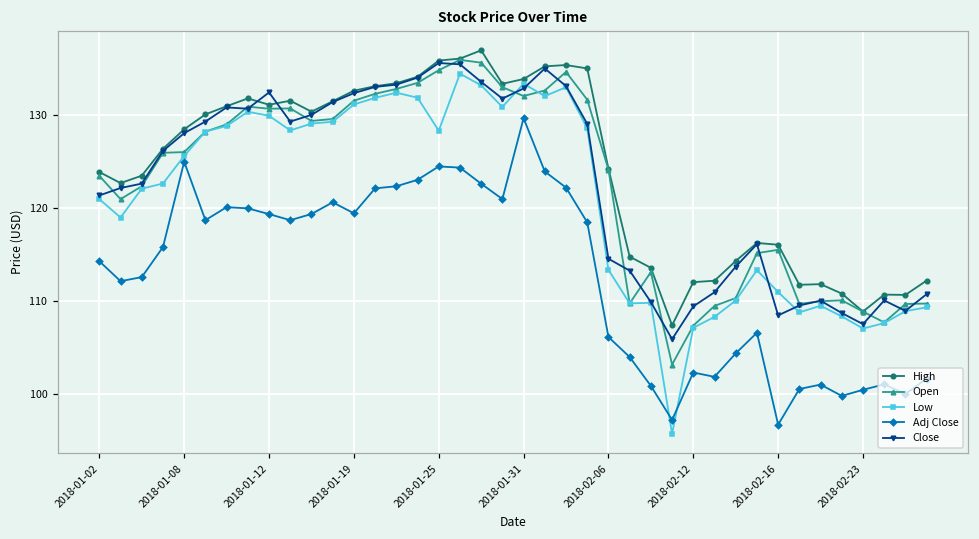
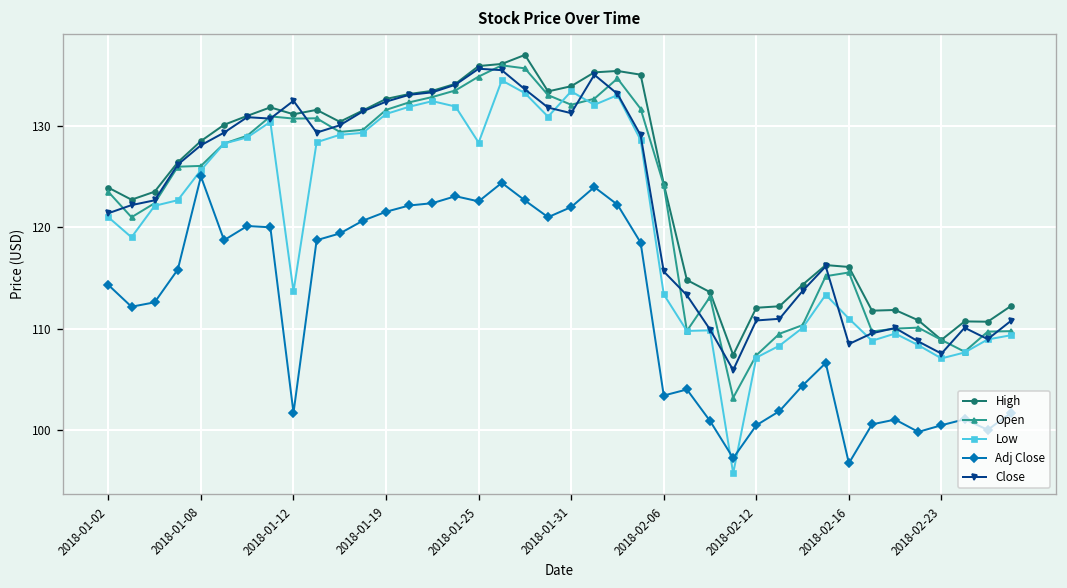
  {
    "Low": {
      "2018-01-02": 121,
      "2018-01-08": 126,
-     "2018-01-12": 130,
+     "2018-01-12": 114,
      "2018-01-19": 131,
      "2018-01-25": 128,
      "2018-01-31": 133,
      "2018-02-06": 113,
      "2018-02-16": 111,
      "2018-02-23": 107
    },
    "Adj Close": {
      "2018-01-02": 114,
      "2018-01-08": 125,
-     "2018-01-12": 119,
-     "2018-01-19": 119,
-     "2018-01-25": 125,
-     "2018-01-31": 130,
-     "2018-02-06": 106,
-     "2018-02-12": 102,
+     "2018-01-12": 102,
+     "2018-01-19": 122,
+     "2018-01-25": 123,
+     "2018-01-31": 122,
+     "2018-02-06": 103,
+     "2018-02-12": 100,
      "2018-02-16": 97,
      "2018-02-23": 100
    },
    "Close": {
      "2018-01-02": 121,
      "2018-01-08": 128,
      "2018-01-12": 132,
-     "2018-01-31": 133,
-     "2018-02-06": 115,
-     "2018-02-12": 109,
+     "2018-01-31": 131,
+     "2018-02-06": 116,
+     "2018-02-12": 111,
      "2018-02-16": 108,
      "2018-02-23": 108
    }
  }
